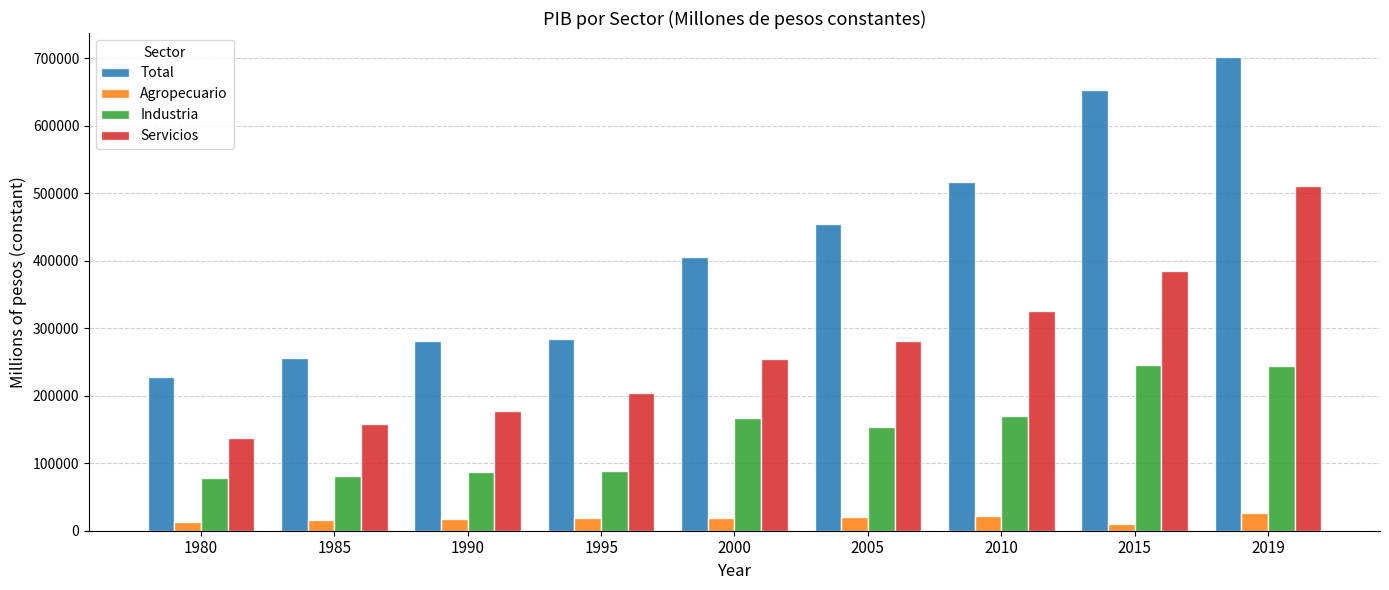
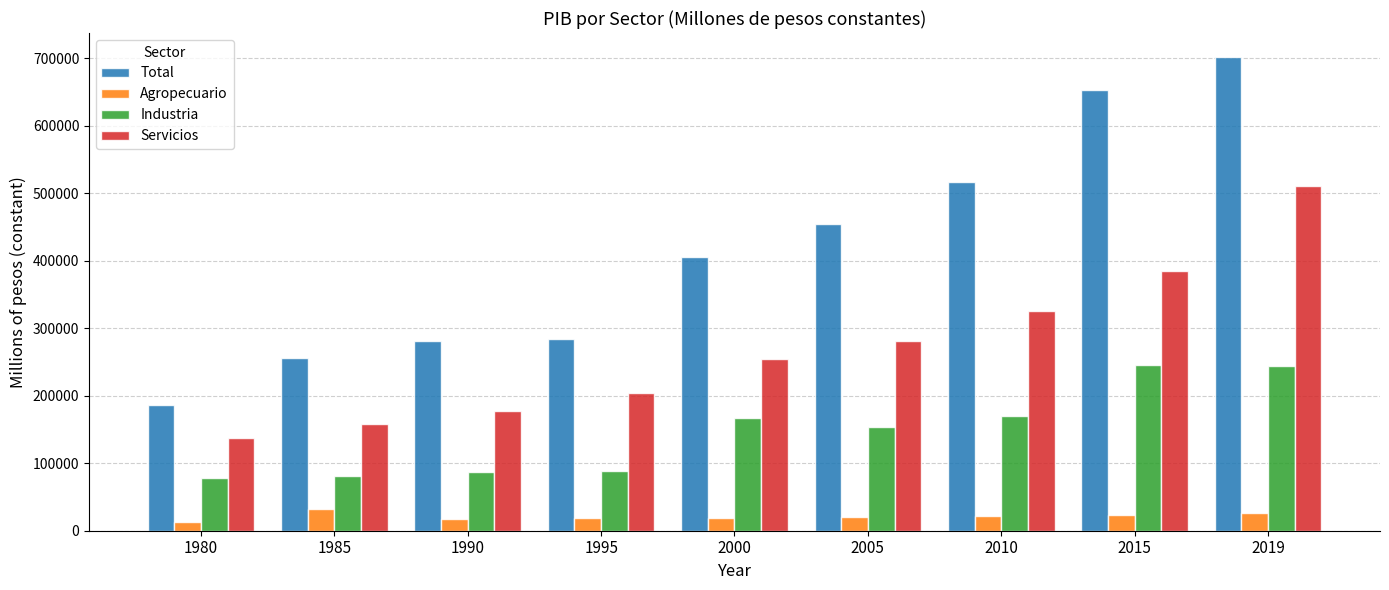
  {
    "Total": {
-     "1980": 230000,
+     "1980": 190000,
      "1985": 260000,
      "1990": 280000,
      "1995": 280000,
      "2000": 410000,
      "2005": 450000,
      "2010": 520000,
      "2015": 650000,
      "2019": 700000
    },
    "Agropecuario": {
      "1980": 10000,
-     "1985": 20000,
+     "1985": 30000,
      "1990": 20000,
      "1995": 20000,
      "2000": 20000,
      "2005": 20000,
      "2010": 20000,
-     "2015": 10000,
+     "2015": 20000,
      "2019": 30000
    },
    "Industria": {
      "1980": 80000,
      "1985": 80000,
      "1990": 90000,
      "1995": 90000,
      "2000": 170000,
      "2005": 150000,
      "2010": 170000,
      "2015": 250000,
      "2019": 240000
    },
    "Servicios": {
      "1980": 140000,
      "1985": 160000,
      "1990": 180000,
      "1995": 200000,
      "2000": 250000,
      "2005": 280000,
      "2010": 330000,
      "2015": 390000,
      "2019": 510000
    }
  }
